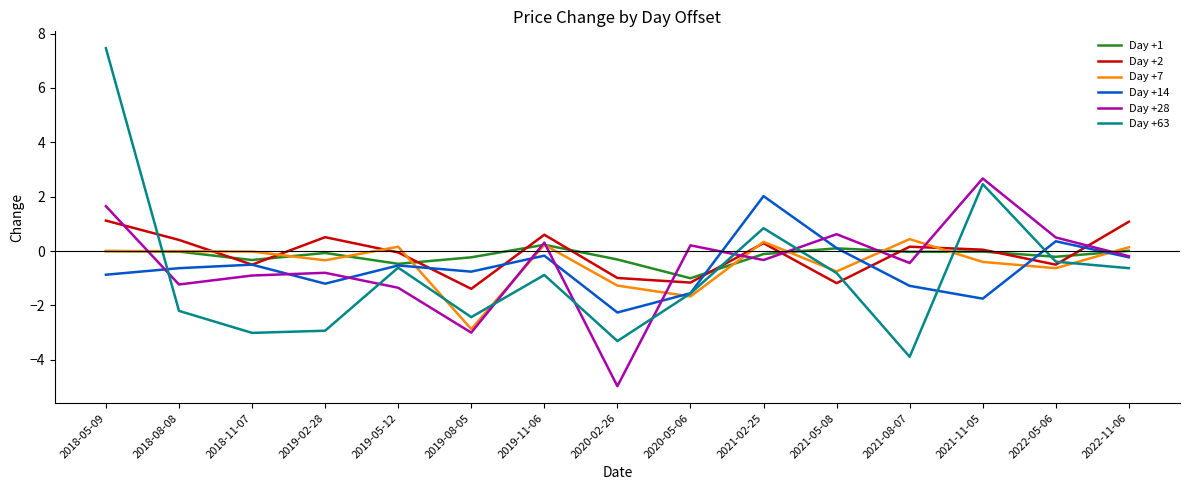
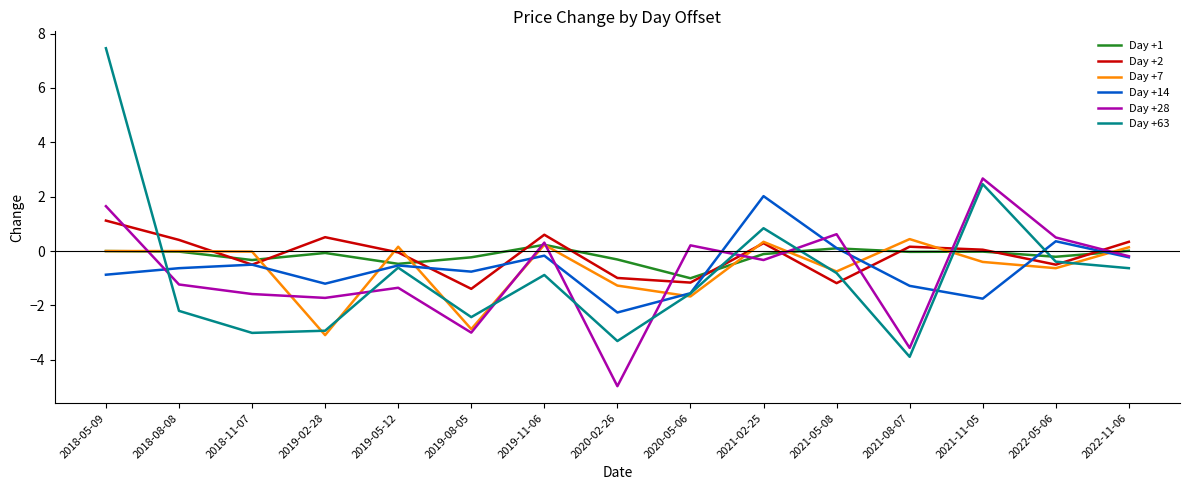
  {
    "Day +1": {
      "2018-11-07": -0.3,
      "2019-02-28": -0.1,
      "2019-08-05": -0.2,
      "2020-02-26": -0.3,
      "2020-05-06": -1.0,
      "2021-02-25": -0.1,
      "2021-08-07": 0.0,
      "2022-05-06": -0.2,
      "2022-11-06": 0.0
    },
    "Day +2": {
      "2018-05-09": 1.1,
      "2018-08-08": 0.4,
      "2019-02-28": 0.5,
      "2019-05-12": 0.0,
      "2019-08-05": -1.4,
      "2019-11-06": 0.6,
      "2020-02-26": -1.0,
      "2020-05-06": -1.2,
      "2021-05-08": -1.2,
      "2021-08-07": 0.2,
      "2022-05-06": -0.5,
-     "2022-11-06": 1.1
+     "2022-11-06": 0.3
    },
    "Day +7": {
      "2018-11-07": 0.0,
-     "2019-02-28": -0.3,
+     "2019-02-28": -3.1,
      "2019-05-12": 0.2,
      "2019-08-05": -2.9,
      "2020-02-26": -1.3,
      "2020-05-06": -1.7,
      "2021-08-07": 0.4,
      "2021-11-05": -0.4,
      "2022-05-06": -0.6,
      "2022-11-06": 0.1
    },
    "Day +14": {
      "2018-05-09": -0.9,
      "2018-08-08": -0.6,
      "2019-02-28": -1.2,
      "2019-08-05": -0.8,
      "2019-11-06": -0.2,
      "2020-02-26": -2.3,
      "2021-02-25": 2.0,
      "2021-08-07": -1.3,
      "2021-11-05": -1.8,
      "2022-05-06": 0.4
    },
    "Day +28": {
      "2018-05-09": 1.7,
      "2018-08-08": -1.2,
-     "2018-11-07": -0.9,
-     "2019-02-28": -0.8,
+     "2018-11-07": -1.6,
+     "2019-02-28": -1.7,
      "2019-05-12": -1.4,
      "2019-08-05": -3.0,
      "2020-02-26": -5.0,
      "2020-05-06": 0.2,
      "2021-02-25": -0.3,
      "2021-05-08": 0.6,
-     "2021-08-07": -0.4,
+     "2021-08-07": -3.6,
      "2021-11-05": 2.7,
      "2022-05-06": 0.5
    },
    "Day +63": {
      "2018-05-09": 7.5,
      "2018-08-08": -2.2,
      "2018-11-07": -3.0,
      "2019-02-28": -2.9,
      "2019-08-05": -2.4,
      "2019-11-06": -0.9,
      "2020-02-26": -3.3,
      "2021-02-25": 0.8,
      "2021-08-07": -3.9,
      "2021-11-05": 2.5,
      "2022-05-06": -0.4,
      "2022-11-06": -0.6
    }
  }
